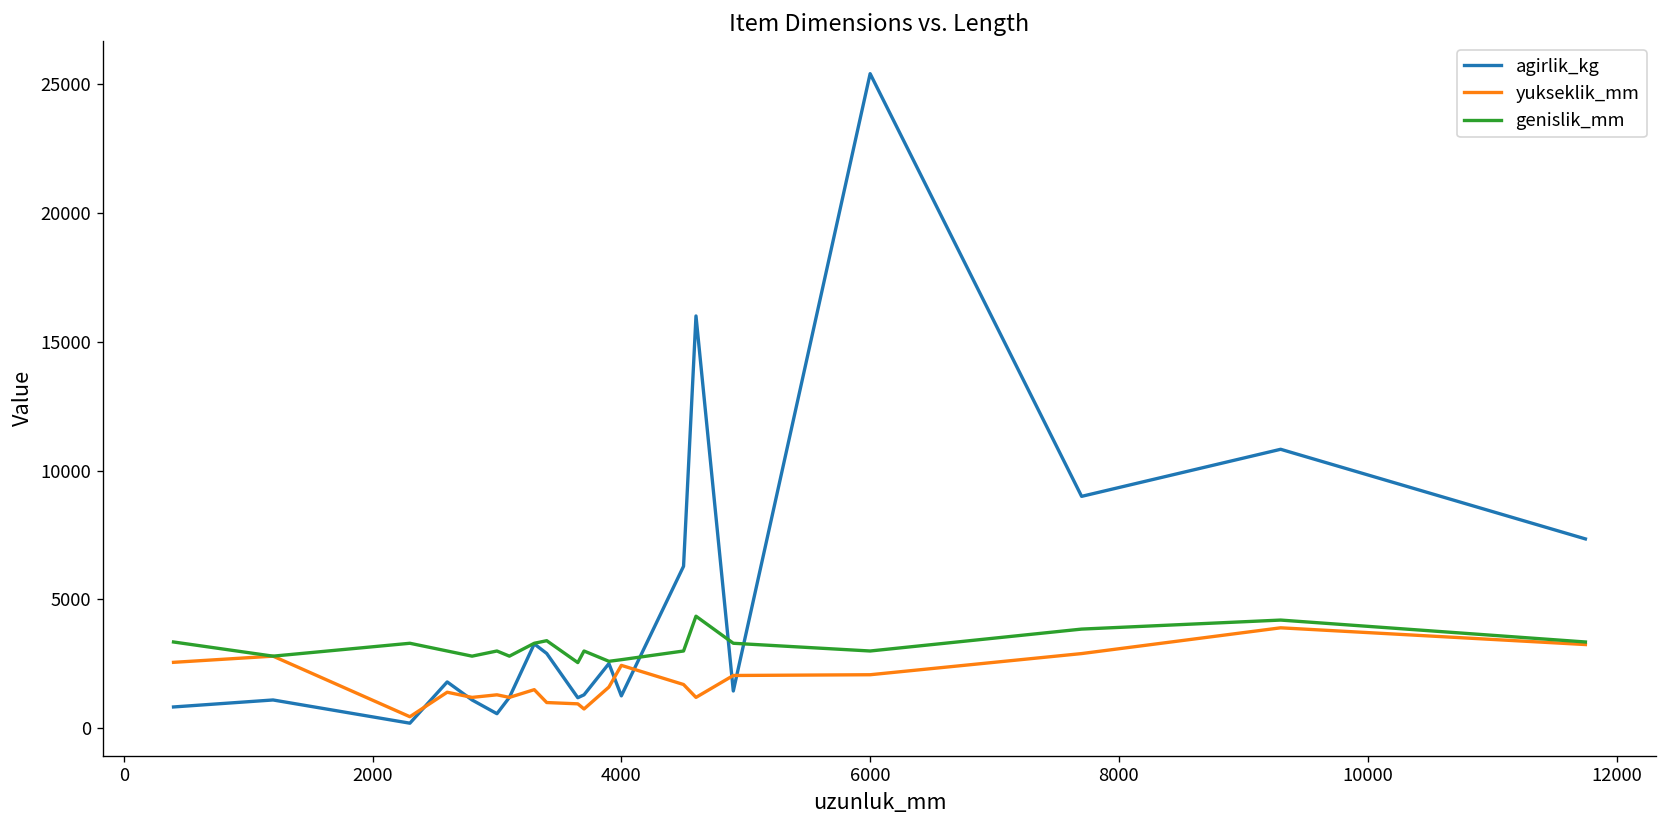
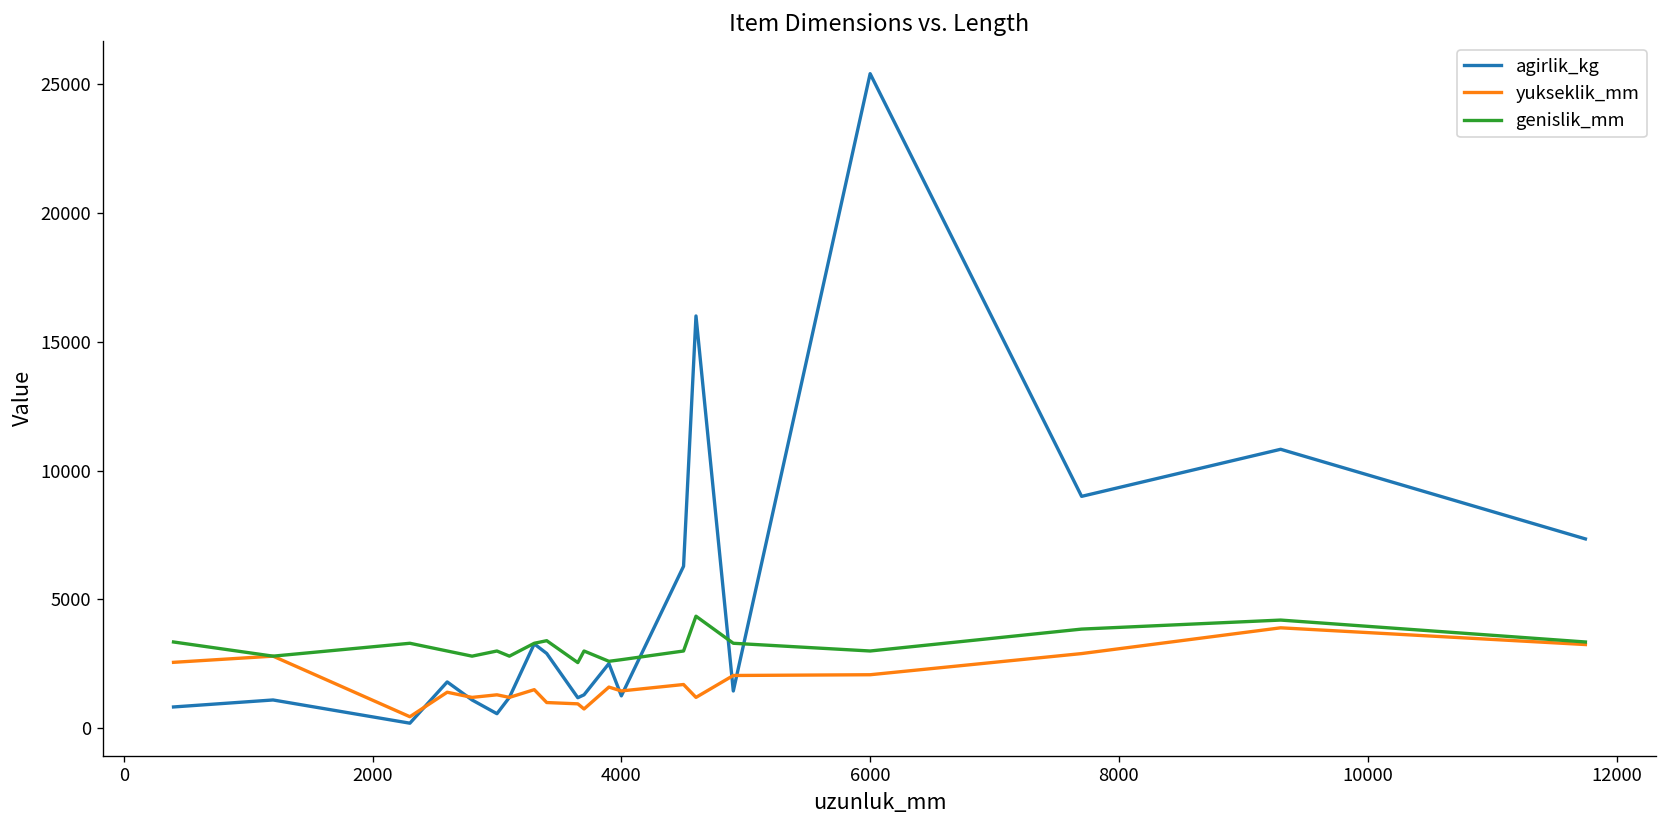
  {
    "agirlik_kg": {
      "4000": 1300,
      "6000": 25400
    },
    "yukseklik_mm": {
-     "4000": 2400,
+     "4000": 1500,
      "6000": 2100
    },
    "genislik_mm": {
      "4000": 2700,
      "6000": 3000
    }
  }
